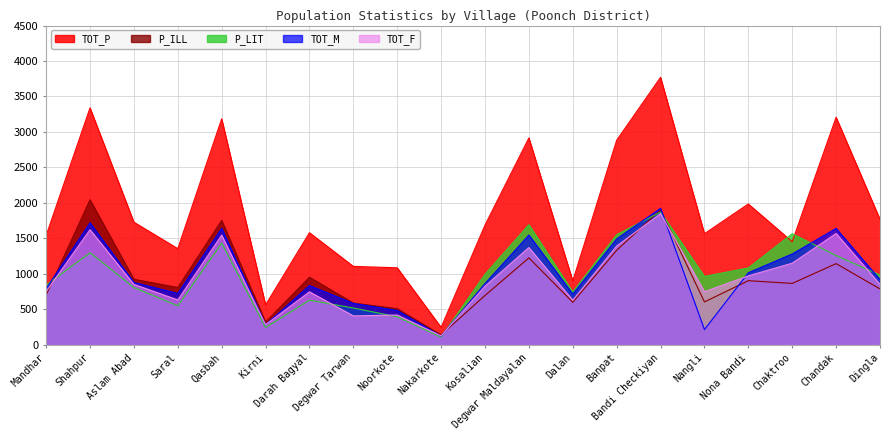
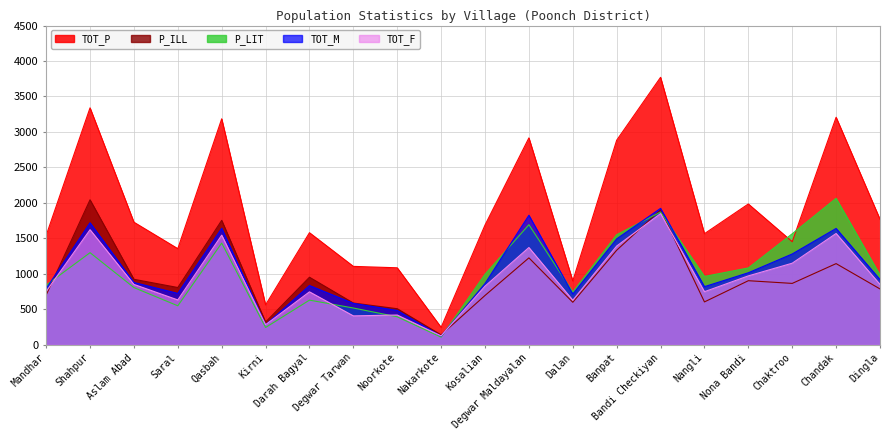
  {
    "TOT_P": {
      "Mandhar": 1500,
      "Shahpur": 3300,
      "Aslam Abad": 1700,
      "Saral": 1400,
      "Qasbah": 3200,
      "Kirni": 600,
      "Darah Bagyal": 1600,
      "Degwar Tarwan": 1100,
      "Noorkote": 1100,
      "Nakarkote": 200,
      "Kosalian": 1700,
      "Degwar Maldayalan": 2900,
      "Dalan": 900,
      "Banpat": 2900,
      "Bandi Checkiyan": 3800,
      "Nangli": 1600,
      "Nona Bandi": 2000,
      "Chaktroo": 1500,
      "Chandak": 3200,
      "Dingla": 1800
    },
    "P_ILL": {
      "Mandhar": 700,
      "Shahpur": 2000,
      "Aslam Abad": 900,
      "Saral": 800,
      "Qasbah": 1800,
      "Kirni": 300,
      "Darah Bagyal": 1000,
      "Kosalian": 700,
      "Degwar Maldayalan": 1200,
      "Banpat": 1300,
      "Nangli": 600,
      "Nona Bandi": 900,
      "Chaktroo": 900,
      "Chandak": 1100,
      "Dingla": 800
    },
    "P_LIT": {
      "Mandhar": 800,
      "Shahpur": 1300,
      "Aslam Abad": 800,
      "Saral": 500,
      "Qasbah": 1400,
      "Kirni": 200,
      "Darah Bagyal": 600,
      "Degwar Tarwan": 500,
      "Kosalian": 1000,
      "Degwar Maldayalan": 1700,
      "Banpat": 1600,
      "Nangli": 1000,
      "Nona Bandi": 1100,
      "Chaktroo": 1600,
-     "Chandak": 1300,
+     "Chandak": 2100,
      "Dingla": 1000
    },
    "TOT_M": {
      "Mandhar": 800,
      "Shahpur": 1700,
      "Saral": 700,
      "Qasbah": 1600,
      "Darah Bagyal": 800,
      "Kosalian": 900,
-     "Degwar Maldayalan": 1500,
+     "Degwar Maldayalan": 1800,
      "Banpat": 1500,
-     "Nangli": 200,
+     "Nangli": 800,
      "Nona Bandi": 1000,
      "Chaktroo": 1300,
      "Chandak": 1600,
      "Dingla": 900
    },
    "TOT_F": {
      "Mandhar": 800,
      "Shahpur": 1600,
      "Saral": 600,
      "Qasbah": 1500,
      "Darah Bagyal": 700,
      "Degwar Tarwan": 400,
      "Kosalian": 800,
      "Degwar Maldayalan": 1400,
      "Banpat": 1400,
      "Nangli": 700,
      "Nona Bandi": 1000,
      "Chaktroo": 1100,
      "Chandak": 1600,
      "Dingla": 900
    }
  }
